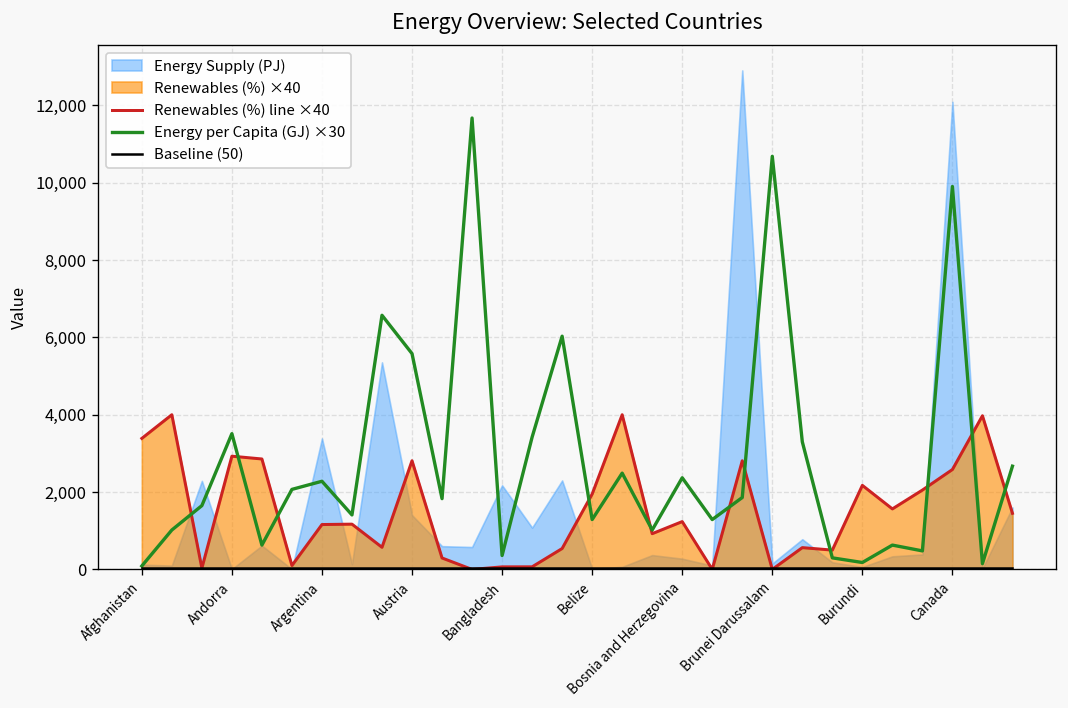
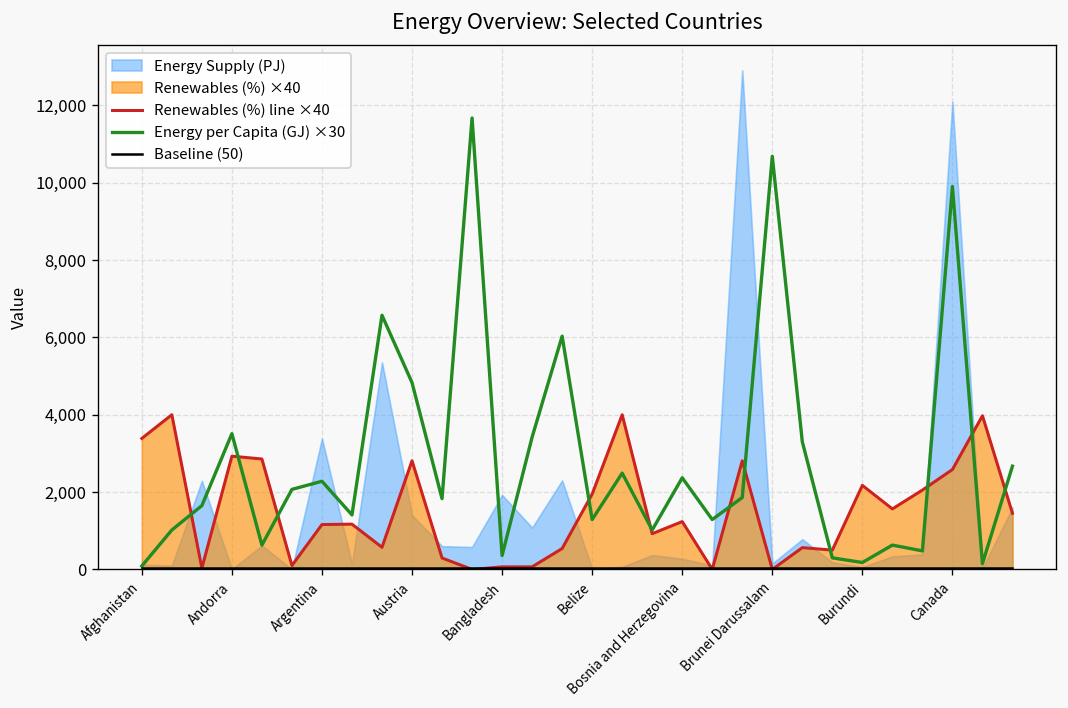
  {
    "Renewables (%) ×40": {
      "Afghanistan": "3,400",
      "Andorra": "2,900",
      "Argentina": "1,200",
      "Austria": "2,800",
      "Belize": "1,900",
      "Bosnia and Herzegovina": "1,200",
      "Burundi": "2,200",
      "Canada": "2,600"
    },
    "Energy Supply (PJ)": {
      "Argentina": "3,400",
      "Austria": "1,400",
-     "Bangladesh": "2,200",
+     "Bangladesh": "1,900",
      "Bosnia and Herzegovina": "300",
      "Brunei Darussalam": "200",
      "Canada": "12,100"
    },
    "Energy per Capita (GJ) ×30": {
      "Andorra": "3,500",
      "Argentina": "2,300",
-     "Austria": "5,600",
+     "Austria": "4,800",
      "Bangladesh": "400",
      "Belize": "1,300",
      "Bosnia and Herzegovina": "2,400",
      "Brunei Darussalam": "10,700",
      "Burundi": "200",
      "Canada": "9,900"
    },
    "Baseline (50)": {
      "Argentina": "100",
      "Austria": "100",
      "Bosnia and Herzegovina": "100",
      "Canada": "100"
    }
  }
